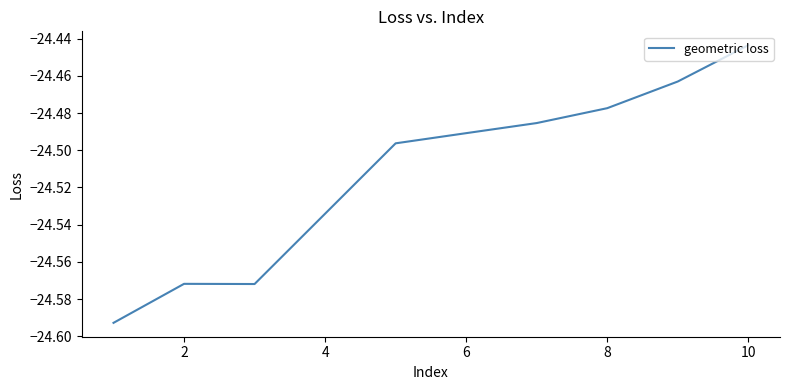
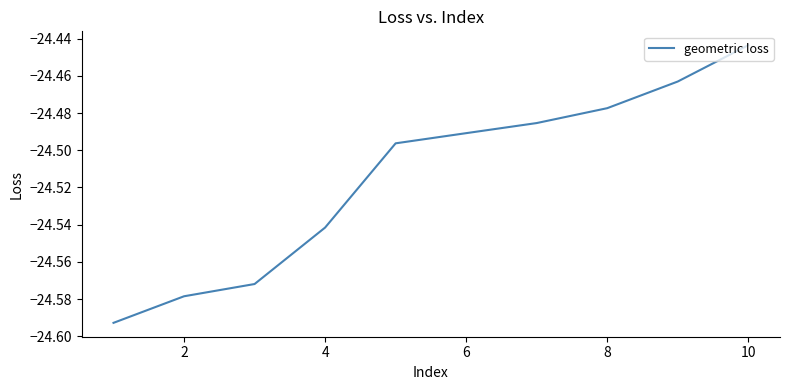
  {
-   "2": -24.572,
-   "4": -24.534,
+   "2": -24.579,
+   "4": -24.542,
    "6": -24.491,
    "8": -24.477
  }
